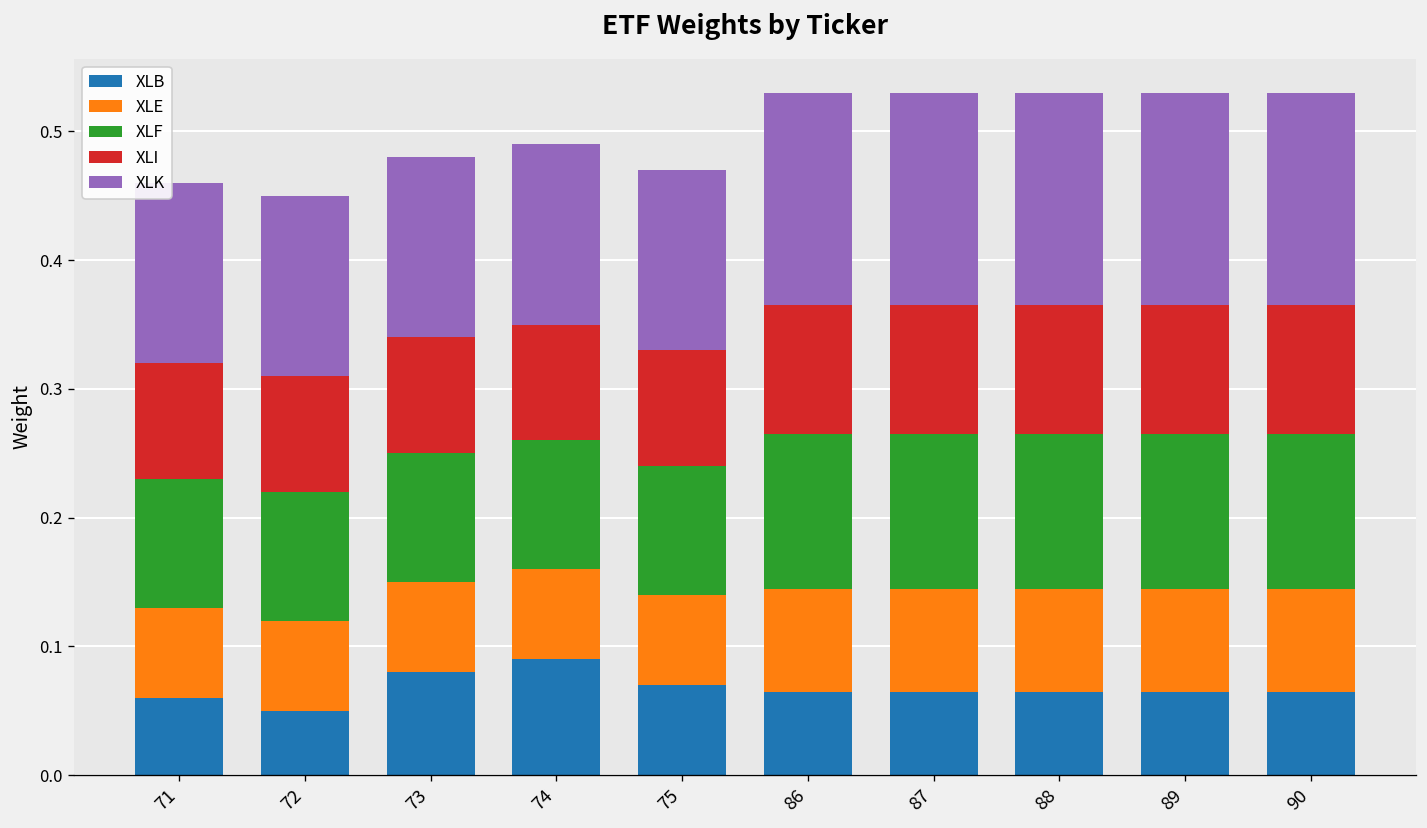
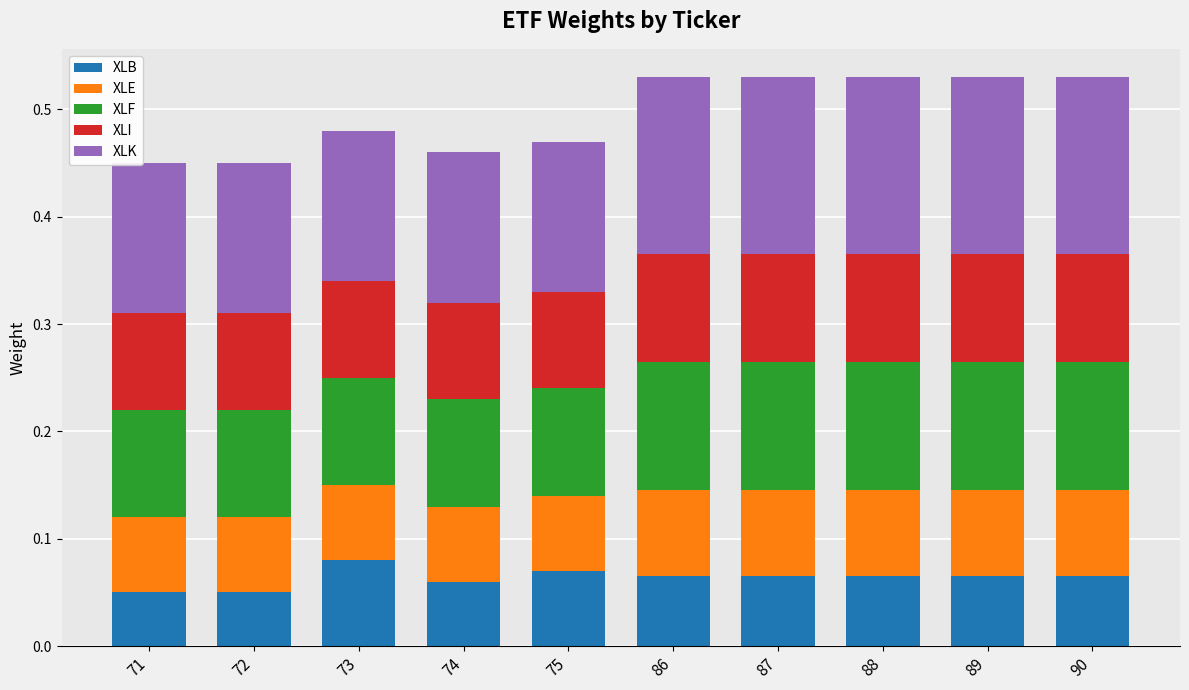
  {
    "XLB": {
-     "71": 0.06,
+     "71": 0.05,
      "72": 0.05,
      "73": 0.08,
-     "74": 0.09,
+     "74": 0.06,
      "75": 0.07,
      "86": 0.065,
      "87": 0.065,
      "88": 0.065,
      "89": 0.065,
      "90": 0.065
    },
    "XLE": {
      "71": 0.07,
      "72": 0.07,
      "73": 0.07,
      "74": 0.07,
      "75": 0.07,
      "86": 0.08,
      "87": 0.08,
      "88": 0.08,
      "89": 0.08,
      "90": 0.08
    },
    "XLF": {
      "71": 0.10,
      "72": 0.10,
      "73": 0.10,
      "74": 0.10,
      "75": 0.10,
      "86": 0.12,
      "87": 0.12,
      "88": 0.12,
      "89": 0.12,
      "90": 0.12
    },
    "XLI": {
      "71": 0.09,
      "72": 0.09,
      "73": 0.09,
      "74": 0.09,
      "75": 0.09,
      "86": 0.10,
      "87": 0.10,
      "88": 0.10,
      "89": 0.10,
      "90": 0.10
    },
    "XLK": {
      "71": 0.14,
      "72": 0.14,
      "73": 0.14,
      "74": 0.14,
      "75": 0.14,
      "86": 0.165,
      "87": 0.165,
      "88": 0.165,
      "89": 0.165,
      "90": 0.165
    }
  }
